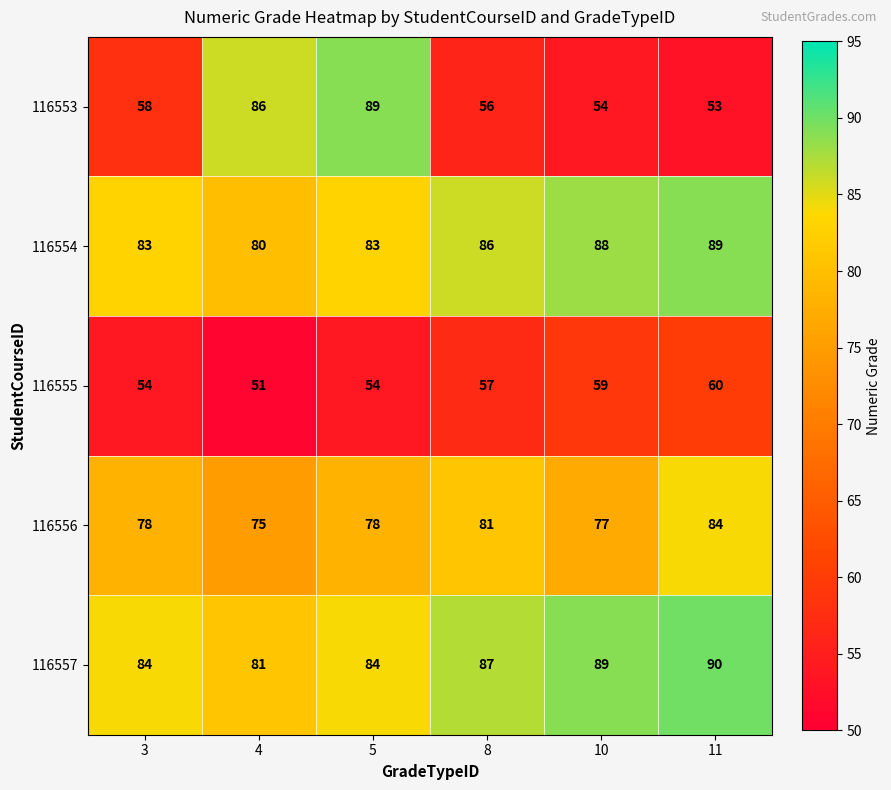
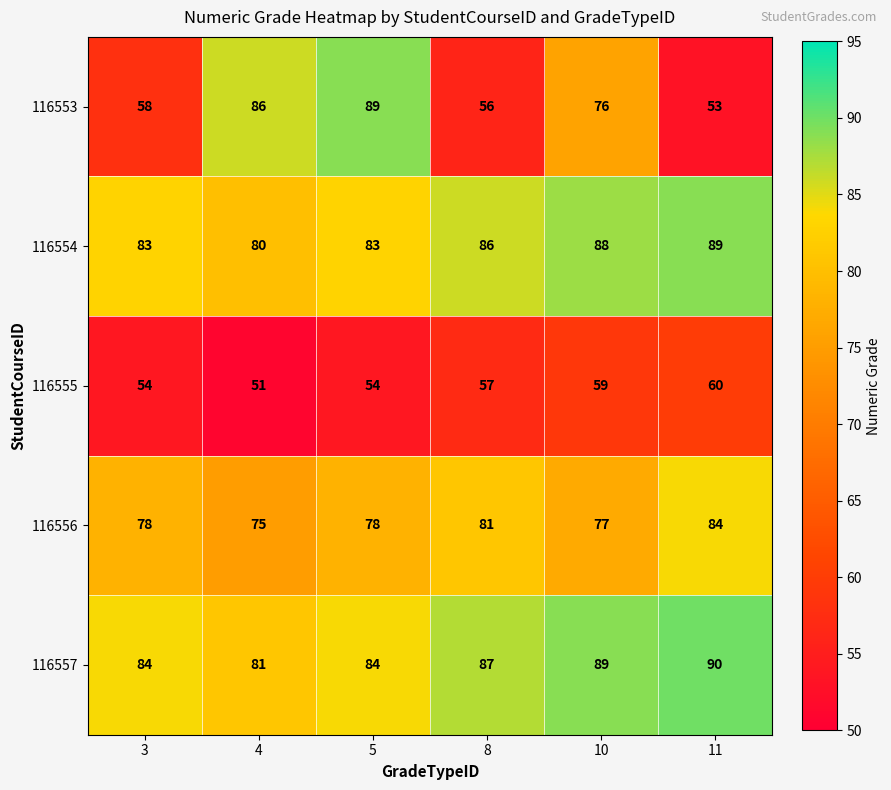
  {
    "116553": {
      "3": 58,
      "4": 86,
      "5": 89,
      "8": 56,
-     "10": 54,
+     "10": 76,
      "11": 53
    },
    "116554": {
      "3": 83,
      "4": 80,
      "5": 83,
      "8": 86,
      "10": 88,
      "11": 89
    },
    "116555": {
      "3": 54,
      "4": 51,
      "5": 54,
      "8": 57,
      "10": 59,
      "11": 60
    },
    "116556": {
      "3": 78,
      "4": 75,
      "5": 78,
      "8": 81,
      "10": 77,
      "11": 84
    },
    "116557": {
      "3": 84,
      "4": 81,
      "5": 84,
      "8": 87,
      "10": 89,
      "11": 90
    }
  }
